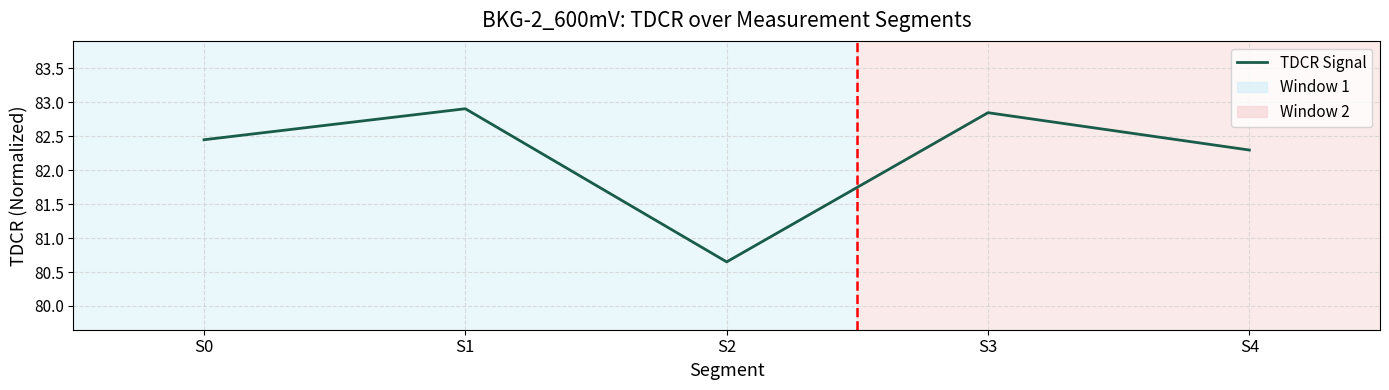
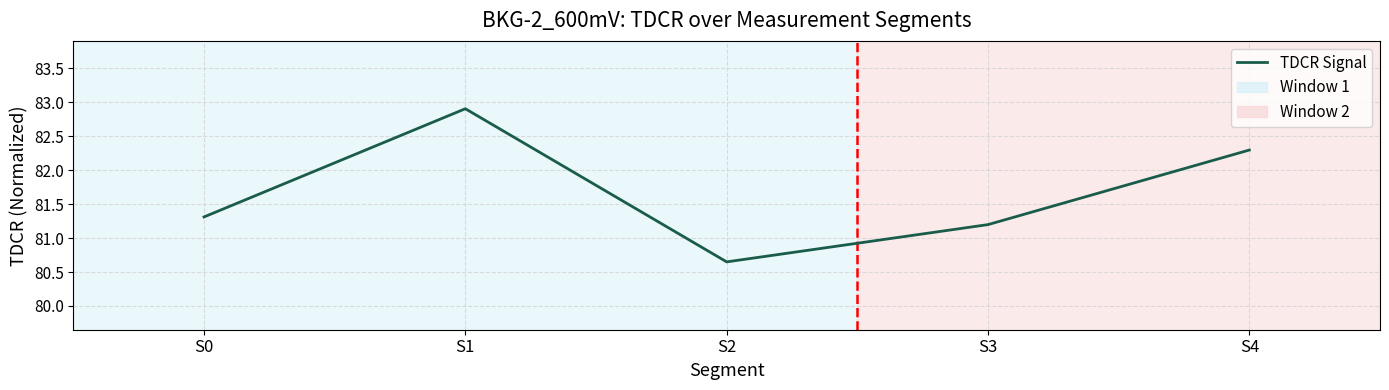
  {
-   "S0": 82.4,
+   "S0": 81.3,
    "S1": 82.9,
    "S2": 80.6,
-   "S3": 82.8,
+   "S3": 81.2,
    "S4": 82.3
  }
